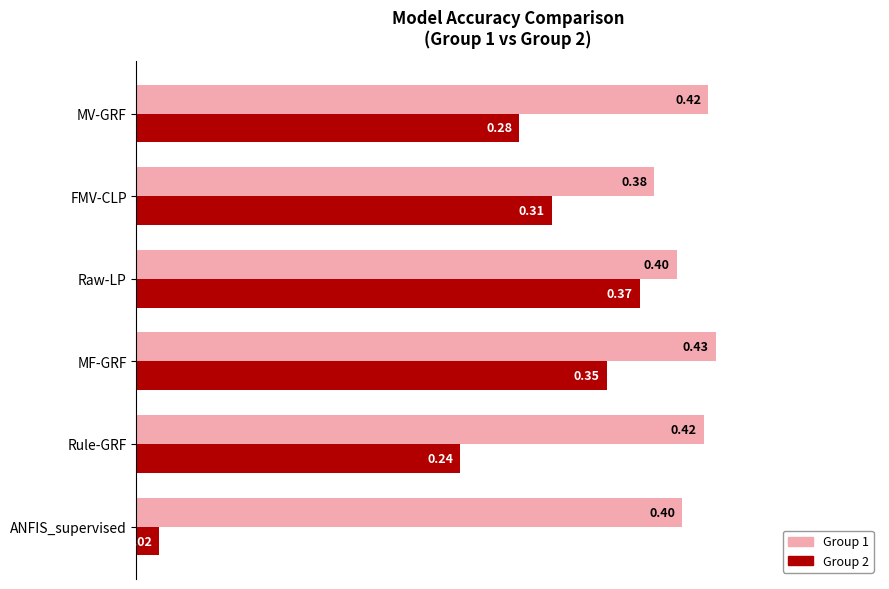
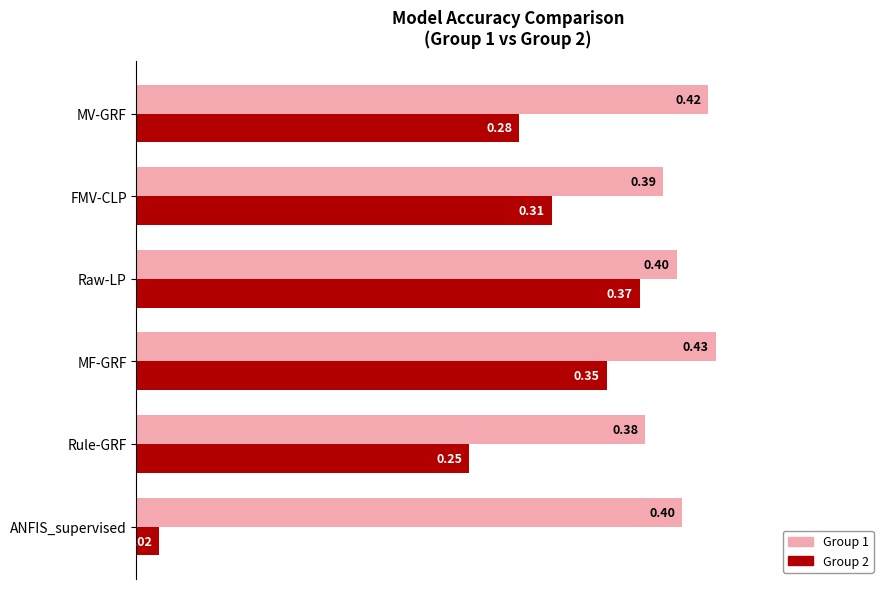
  {
    "Group 1": {
      "MV-GRF": 0.42,
-     "FMV-CLP": 0.38,
+     "FMV-CLP": 0.39,
      "Raw-LP": 0.40,
      "MF-GRF": 0.43,
-     "Rule-GRF": 0.42,
+     "Rule-GRF": 0.38,
      "ANFIS_supervised": 0.40
    },
    "Group 2": {
      "MV-GRF": 0.28,
      "FMV-CLP": 0.31,
      "Raw-LP": 0.37,
      "MF-GRF": 0.35,
-     "Rule-GRF": 0.24,
+     "Rule-GRF": 0.25,
      "ANFIS_supervised": 0.02
    }
  }
